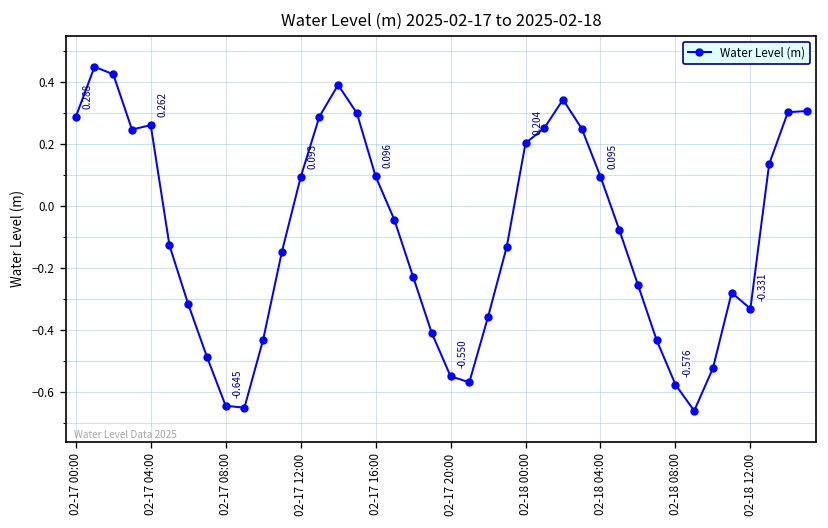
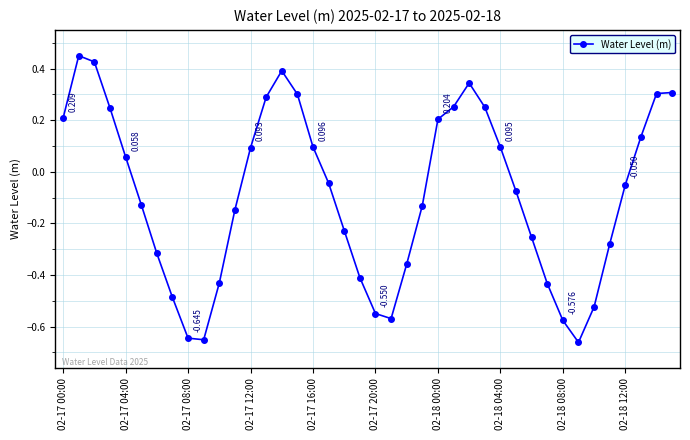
  {
-   "02-17 00:00": 0.288,
-   "02-17 04:00": 0.262,
+   "02-17 00:00": 0.209,
+   "02-17 04:00": 0.058,
    "02-17 08:00": -0.645,
    "02-17 12:00": 0.093,
    "02-17 16:00": 0.096,
    "02-17 20:00": -0.550,
    "02-18 04:00": 0.095,
    "02-18 08:00": -0.576,
-   "02-18 12:00": -0.331
+   "02-18 12:00": -0.050
  }
